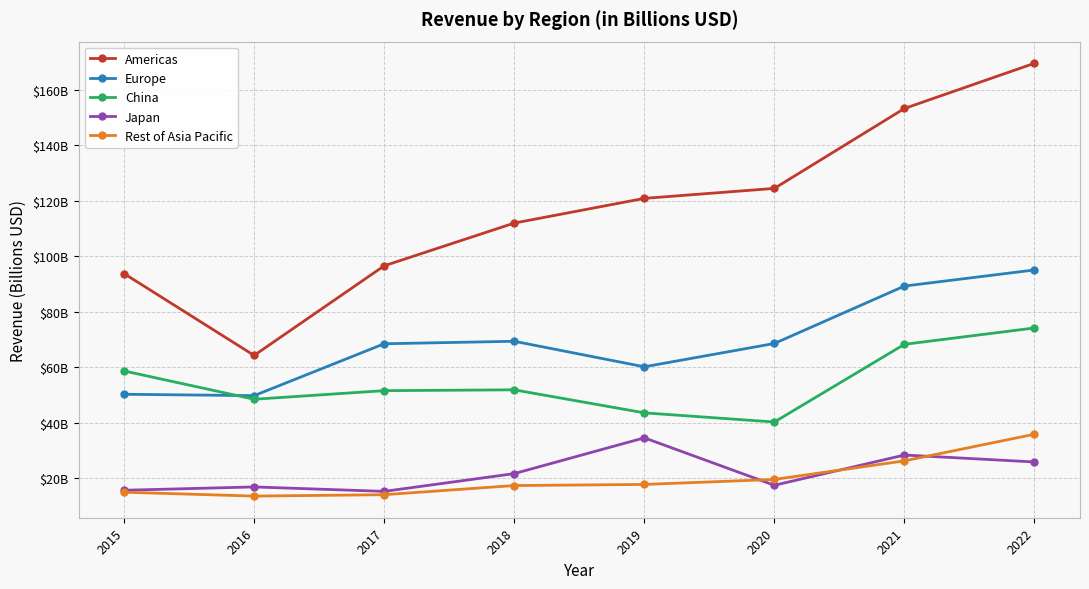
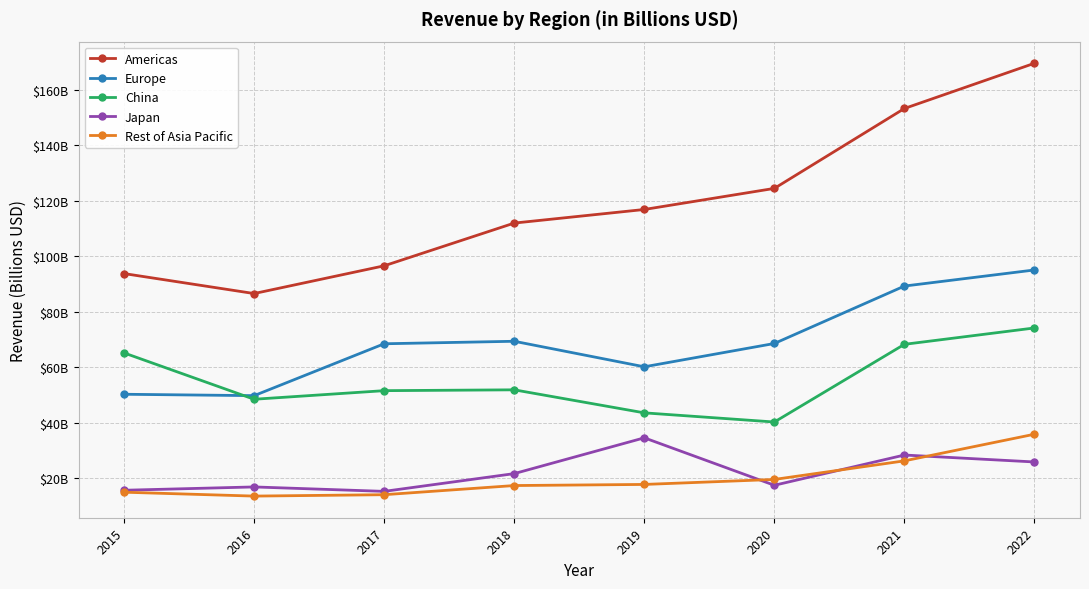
  {
    "Americas": {
      "2015": "$94000000000",
-     "2016": "$64000000000",
+     "2016": "$87000000000",
      "2017": "$97000000000",
      "2018": "$112000000000",
-     "2019": "$121000000000",
+     "2019": "$117000000000",
      "2020": "$125000000000",
      "2021": "$153000000000",
      "2022": "$170000000000"
    },
    "Europe": {
      "2015": "$50000000000",
      "2016": "$50000000000",
      "2017": "$69000000000",
      "2018": "$69000000000",
      "2019": "$60000000000",
      "2020": "$69000000000",
      "2021": "$89000000000",
      "2022": "$95000000000"
    },
    "China": {
-     "2015": "$59000000000",
+     "2015": "$65000000000",
      "2016": "$49000000000",
      "2017": "$52000000000",
      "2018": "$52000000000",
      "2019": "$44000000000",
      "2020": "$40000000000",
      "2021": "$68000000000",
      "2022": "$74000000000"
    },
    "Japan": {
      "2016": "$17000000000",
      "2017": "$15000000000",
      "2018": "$22000000000",
      "2019": "$35000000000",
      "2020": "$18000000000",
      "2021": "$28000000000",
      "2022": "$26000000000"
    },
    "Rest of Asia Pacific": {
      "2016": "$14000000000",
      "2017": "$14000000000",
      "2018": "$17000000000",
      "2019": "$18000000000",
      "2020": "$20000000000",
      "2021": "$26000000000",
      "2022": "$36000000000"
    }
  }
